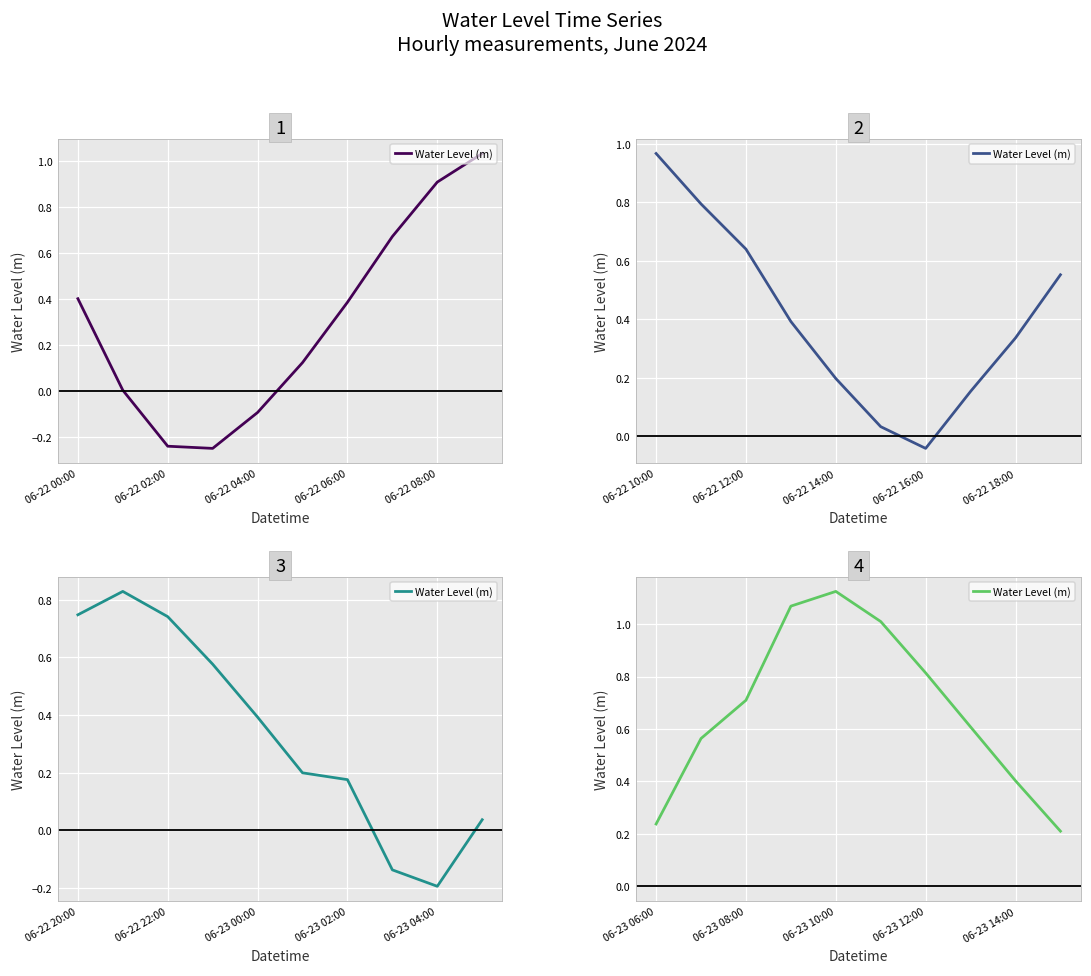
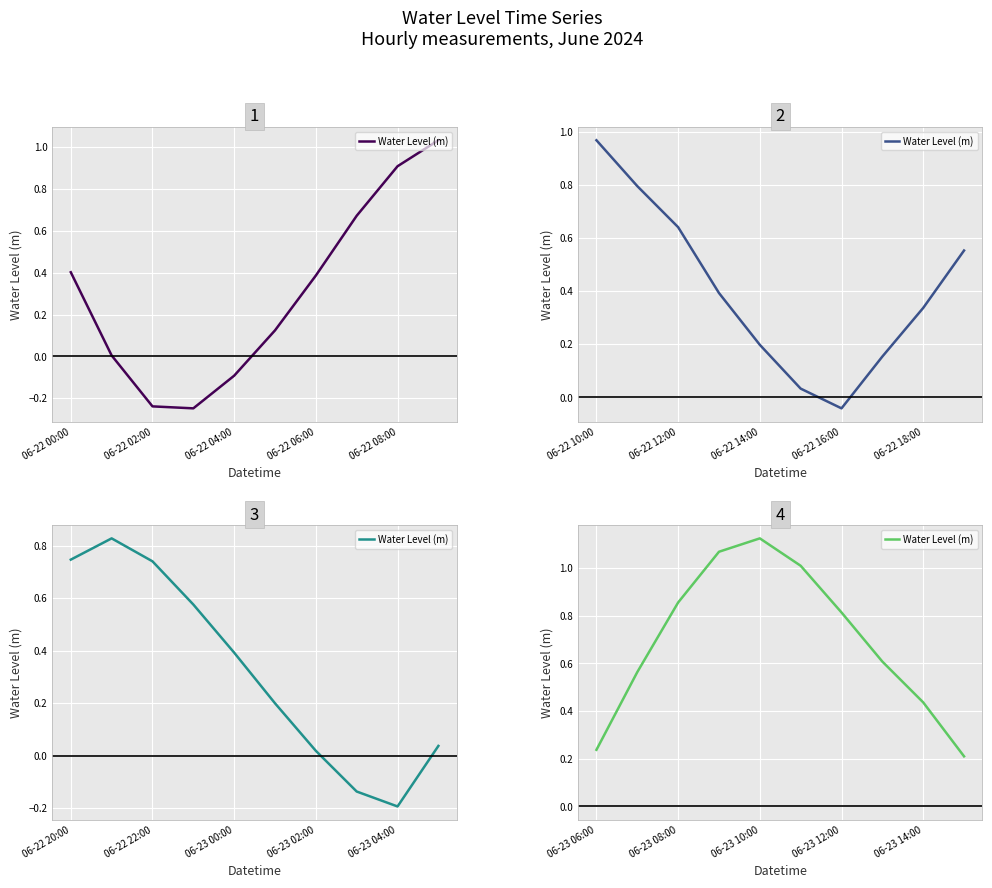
  {
    "1": {
      "06-22 00:00": 0.40,
      "06-22 02:00": -0.24,
      "06-22 04:00": -0.09,
      "06-22 06:00": 0.39,
      "06-22 08:00": 0.91
    },
    "2": {
      "06-22 10:00": 0.97,
      "06-22 12:00": 0.64,
      "06-22 14:00": 0.20,
      "06-22 16:00": -0.04,
      "06-22 18:00": 0.34
    },
    "3": {
      "06-22 20:00": 0.75,
      "06-22 22:00": 0.74,
      "06-23 00:00": 0.39,
-     "06-23 02:00": 0.18,
+     "06-23 02:00": 0.02,
      "06-23 04:00": -0.19
    },
    "4": {
      "06-23 06:00": 0.24,
-     "06-23 08:00": 0.71,
+     "06-23 08:00": 0.86,
      "06-23 10:00": 1.12,
      "06-23 12:00": 0.81,
-     "06-23 14:00": 0.40
+     "06-23 14:00": 0.44
    }
  }
